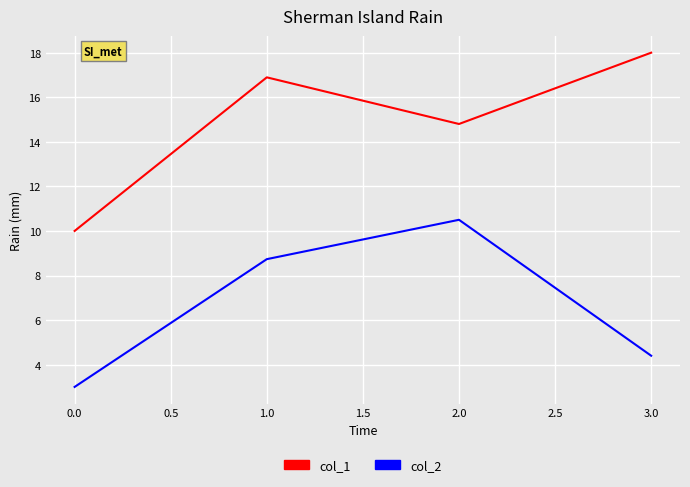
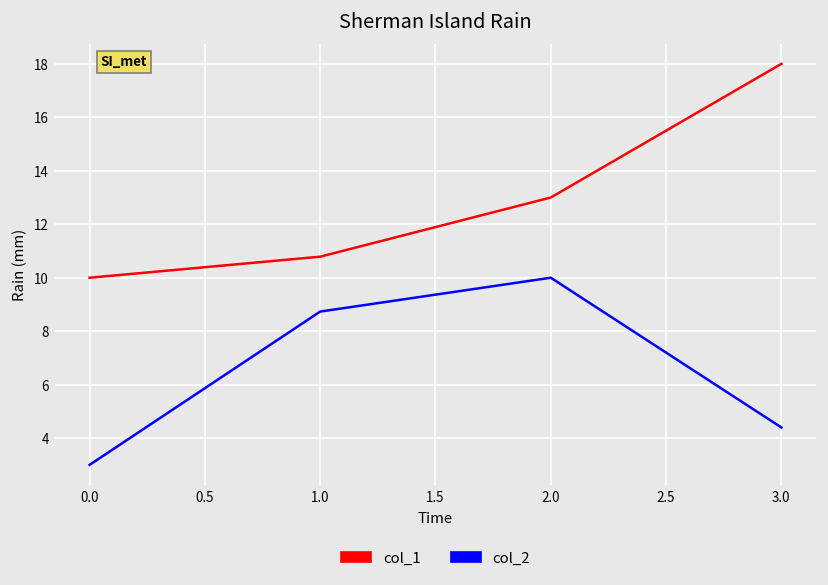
  {
    "col_1": {
      "0.0": 10.0,
-     "1.0": 16.9,
-     "2.0": 14.8,
+     "1.0": 10.8,
+     "2.0": 13.0,
      "3.0": 18.0
    },
    "col_2": {
      "0.0": 3.0,
      "1.0": 8.7,
-     "2.0": 10.5,
+     "2.0": 10.0,
      "3.0": 4.4
    }
  }
